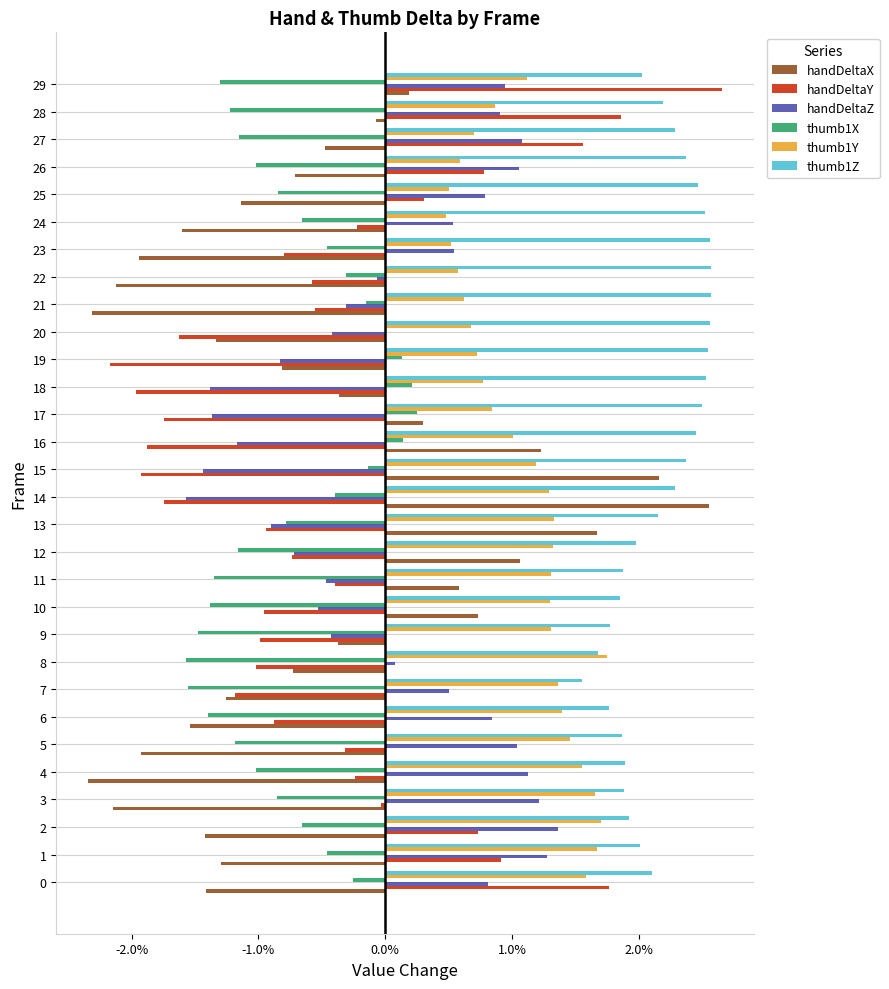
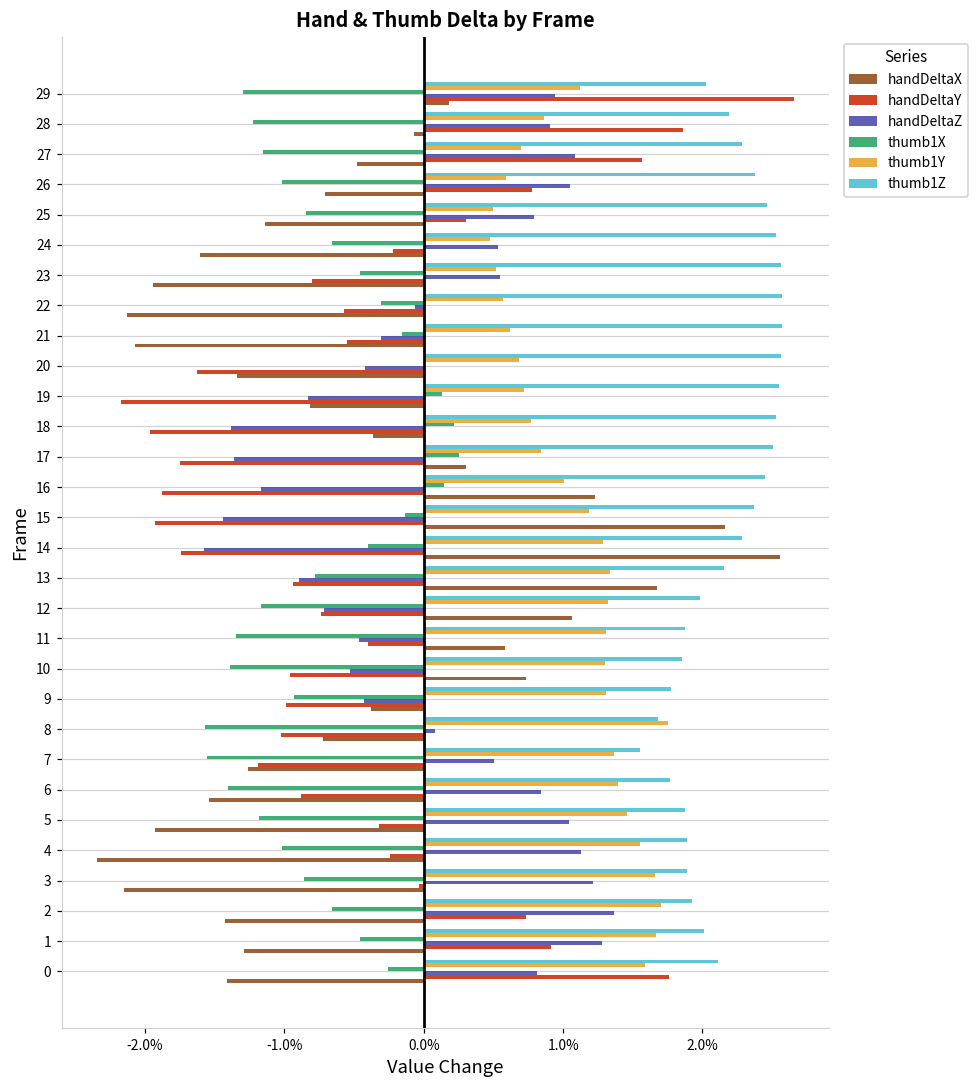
  {
    "handDeltaX": {
      "29": "0.18%",
      "28": "-0.07%",
      "27": "-0.48%",
      "26": "-0.71%",
      "25": "-1.14%",
      "24": "-1.61%",
      "23": "-1.95%",
      "22": "-2.13%",
-     "21": "-2.31%",
+     "21": "-2.07%",
      "20": "-1.34%",
      "19": "-0.82%",
      "18": "-0.36%",
      "17": "0.30%",
      "16": "1.23%",
      "15": "2.16%",
      "14": "2.55%",
      "13": "1.67%",
      "12": "1.07%",
      "11": "0.58%",
      "10": "0.73%",
      "9": "-0.38%",
      "8": "-0.72%",
      "7": "-1.26%",
      "6": "-1.54%",
      "5": "-1.93%",
      "4": "-2.35%",
      "3": "-2.15%",
      "2": "-1.42%",
      "1": "-1.29%",
      "0": "-1.41%"
    },
    "handDeltaY": {
      "29": "2.66%",
      "28": "1.86%",
      "27": "1.56%",
      "26": "0.78%",
      "25": "0.30%",
      "24": "-0.22%",
      "23": "-0.80%",
      "22": "-0.57%",
      "21": "-0.55%",
      "20": "-1.63%",
      "19": "-2.17%",
      "18": "-1.96%",
      "17": "-1.75%",
      "16": "-1.88%",
      "15": "-1.93%",
      "14": "-1.74%",
      "13": "-0.94%",
      "12": "-0.74%",
      "11": "-0.40%",
      "10": "-0.96%",
      "9": "-0.99%",
      "8": "-1.02%",
      "7": "-1.19%",
      "6": "-0.88%",
      "5": "-0.32%",
      "4": "-0.24%",
      "3": "-0.03%",
      "2": "0.73%",
      "1": "0.91%",
      "0": "1.76%"
    },
    "handDeltaZ": {
      "29": "0.94%",
      "28": "0.91%",
      "27": "1.08%",
      "26": "1.05%",
      "25": "0.79%",
      "24": "0.54%",
      "23": "0.55%",
      "22": "-0.06%",
      "21": "-0.31%",
      "20": "-0.42%",
      "19": "-0.83%",
      "18": "-1.38%",
      "17": "-1.36%",
      "16": "-1.17%",
      "15": "-1.44%",
      "14": "-1.57%",
      "13": "-0.90%",
      "12": "-0.72%",
      "11": "-0.46%",
      "10": "-0.53%",
      "9": "-0.43%",
      "8": "0.08%",
      "7": "0.51%",
      "6": "0.84%",
      "5": "1.04%",
      "4": "1.13%",
      "3": "1.22%",
      "2": "1.36%",
      "1": "1.28%",
      "0": "0.81%"
    },
    "thumb1X": {
      "29": "-1.30%",
      "28": "-1.22%",
      "27": "-1.15%",
      "26": "-1.02%",
      "25": "-0.84%",
      "24": "-0.66%",
      "23": "-0.46%",
      "22": "-0.31%",
      "21": "-0.15%",
      "19": "0.13%",
      "18": "0.21%",
      "17": "0.25%",
      "16": "0.14%",
      "15": "-0.13%",
      "14": "-0.40%",
      "13": "-0.78%",
      "12": "-1.16%",
      "11": "-1.35%",
      "10": "-1.39%",
-     "9": "-1.48%",
+     "9": "-0.93%",
      "8": "-1.57%",
      "7": "-1.55%",
      "6": "-1.40%",
      "5": "-1.19%",
      "4": "-1.02%",
      "3": "-0.86%",
      "2": "-0.66%",
      "1": "-0.46%",
      "0": "-0.26%"
    },
    "thumb1Y": {
      "29": "1.12%",
      "28": "0.86%",
      "27": "0.70%",
      "26": "0.59%",
      "25": "0.50%",
      "24": "0.48%",
      "23": "0.52%",
      "22": "0.57%",
      "21": "0.62%",
      "20": "0.68%",
      "19": "0.72%",
      "18": "0.77%",
      "17": "0.84%",
      "16": "1.01%",
      "15": "1.19%",
      "14": "1.29%",
      "13": "1.34%",
      "12": "1.32%",
      "11": "1.31%",
      "10": "1.30%",
      "9": "1.31%",
      "8": "1.75%",
      "7": "1.37%",
      "6": "1.39%",
      "5": "1.46%",
      "4": "1.55%",
      "3": "1.66%",
      "2": "1.70%",
      "1": "1.67%",
      "0": "1.59%"
    },
    "thumb1Z": {
      "29": "2.02%",
      "28": "2.19%",
      "27": "2.28%",
      "26": "2.38%",
      "25": "2.47%",
      "24": "2.53%",
      "23": "2.56%",
      "22": "2.57%",
      "21": "2.57%",
      "20": "2.56%",
      "19": "2.55%",
      "18": "2.53%",
      "17": "2.50%",
      "16": "2.45%",
      "15": "2.37%",
      "14": "2.28%",
      "13": "2.16%",
      "12": "1.98%",
      "11": "1.87%",
      "10": "1.85%",
      "9": "1.78%",
      "8": "1.68%",
      "7": "1.56%",
      "6": "1.77%",
      "5": "1.87%",
      "4": "1.89%",
      "3": "1.89%",
      "2": "1.92%",
      "1": "2.01%",
      "0": "2.11%"
    }
  }
